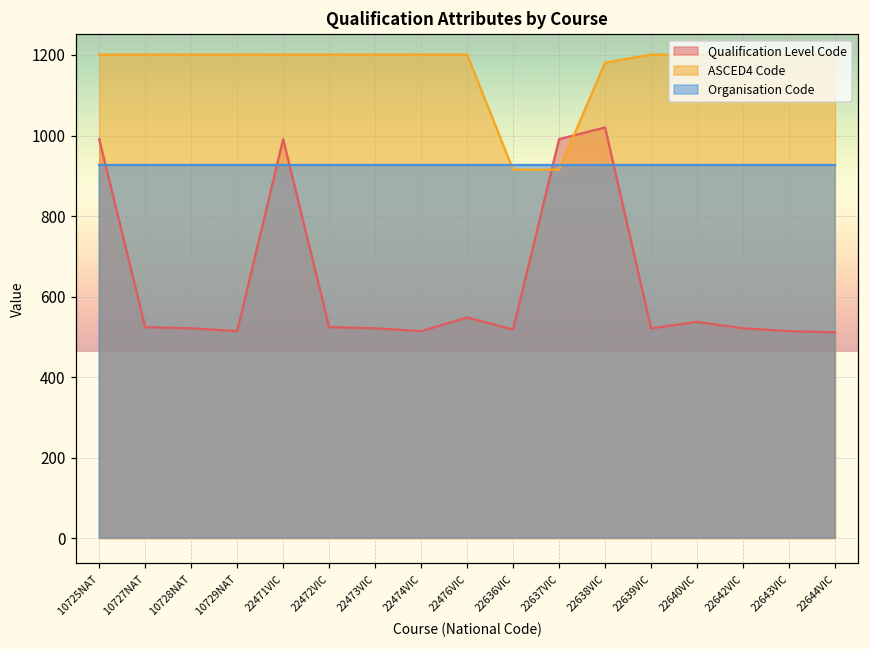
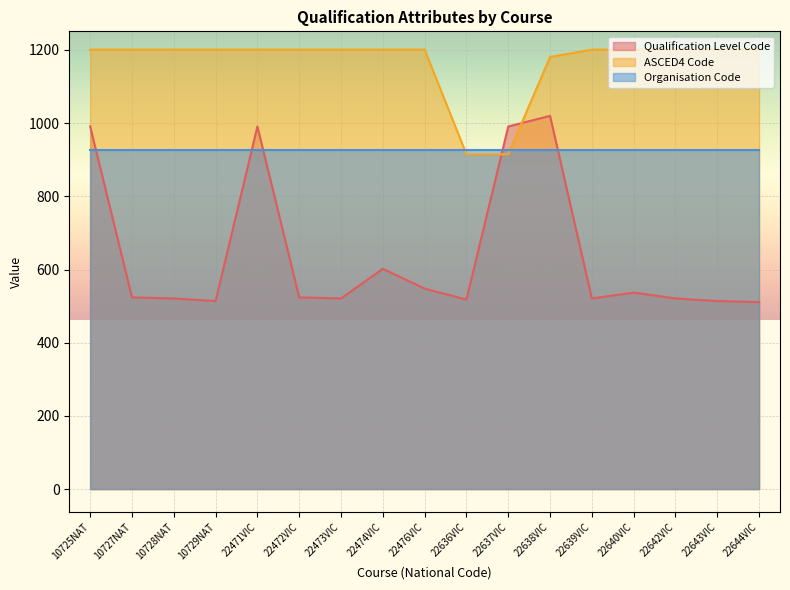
  {
    "Qualification Level Code": {
      "10725NAT": 990,
      "10727NAT": 520,
      "10728NAT": 520,
      "10729NAT": 510,
      "22471VIC": 990,
      "22472VIC": 520,
      "22473VIC": 520,
-     "22474VIC": 510,
+     "22474VIC": 600,
      "22476VIC": 550,
      "22636VIC": 520,
      "22637VIC": 990,
      "22638VIC": 1020,
      "22639VIC": 520,
      "22640VIC": 540,
      "22642VIC": 520,
      "22643VIC": 510,
      "22644VIC": 510
    },
    "ASCED4 Code": {
      "10725NAT": 1200,
      "10727NAT": 1200,
      "10728NAT": 1200,
      "10729NAT": 1200,
      "22471VIC": 1200,
      "22472VIC": 1200,
      "22473VIC": 1200,
      "22474VIC": 1200,
      "22476VIC": 1200,
      "22636VIC": 920,
      "22637VIC": 920,
      "22638VIC": 1180,
      "22639VIC": 1200
    },
    "Organisation Code": {
      "10725NAT": 930,
      "10727NAT": 930,
      "10728NAT": 930,
      "10729NAT": 930,
      "22471VIC": 930,
      "22472VIC": 930,
      "22473VIC": 930,
      "22474VIC": 930,
      "22476VIC": 930,
      "22636VIC": 930,
      "22637VIC": 930,
      "22638VIC": 930,
      "22639VIC": 930,
      "22640VIC": 930,
      "22642VIC": 930,
      "22643VIC": 930,
      "22644VIC": 930
    }
  }
